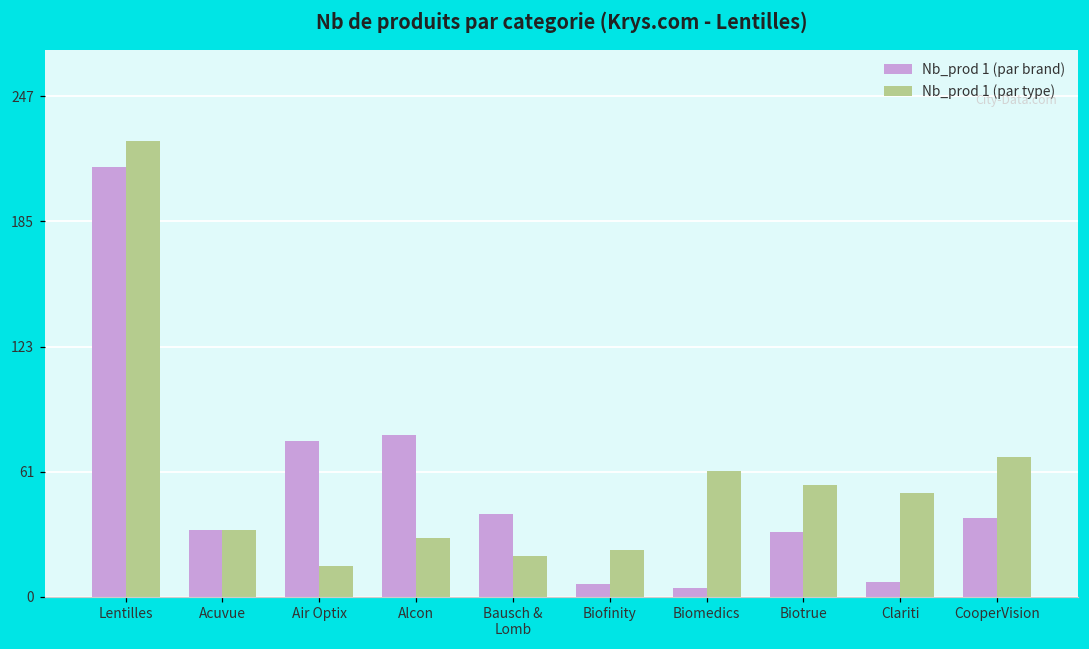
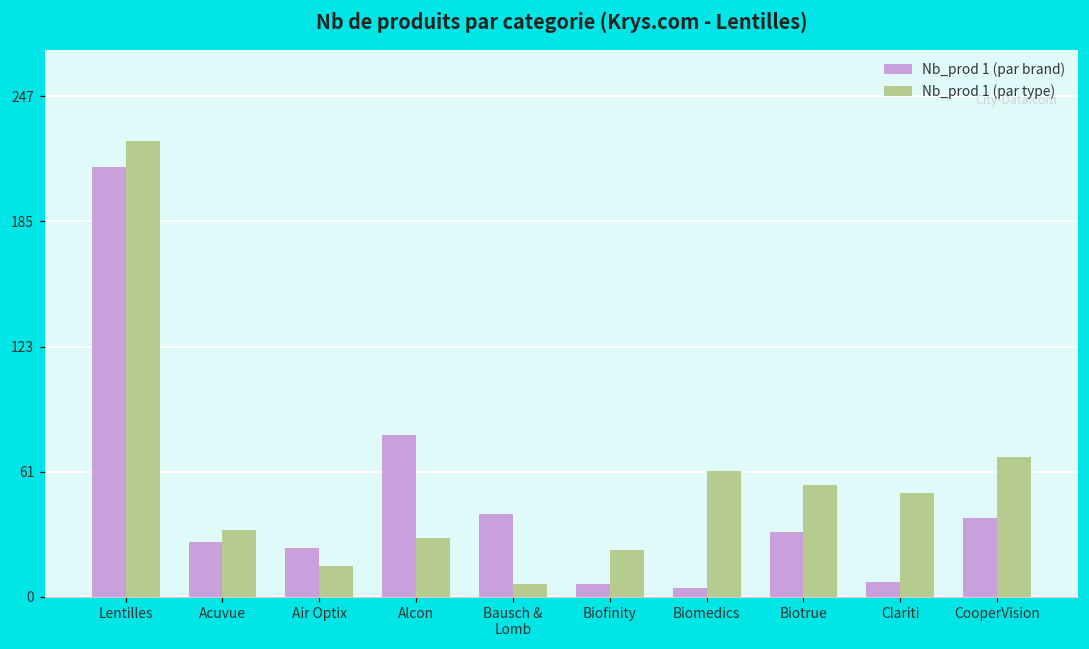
  {
    "Nb_prod 1 (par brand)": {
      "Lentilles": 212,
-     "Acuvue": 33,
-     "Air Optix": 77,
+     "Acuvue": 27,
+     "Air Optix": 24,
      "Alcon": 80,
      "Bausch & Lomb": 41,
      "Biofinity": 6,
      "Biomedics": 4,
      "Biotrue": 32,
      "Clariti": 7,
      "CooperVision": 39
    },
    "Nb_prod 1 (par type)": {
      "Lentilles": 225,
      "Acuvue": 33,
      "Air Optix": 15,
      "Alcon": 29,
-     "Bausch & Lomb": 20,
+     "Bausch & Lomb": 6,
      "Biofinity": 23,
      "Biomedics": 62,
      "Biotrue": 55,
      "Clariti": 51,
      "CooperVision": 69
    }
  }
